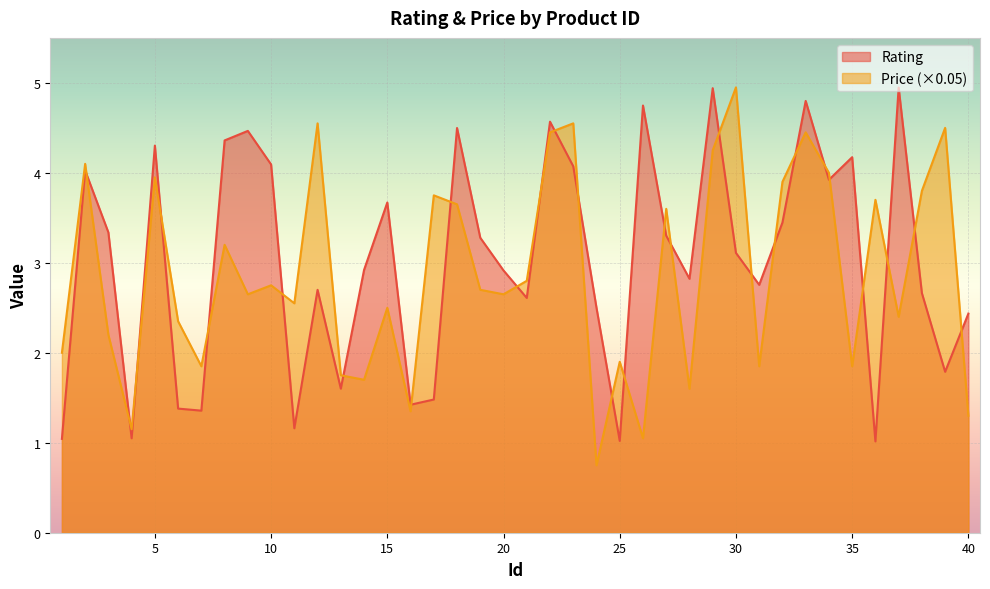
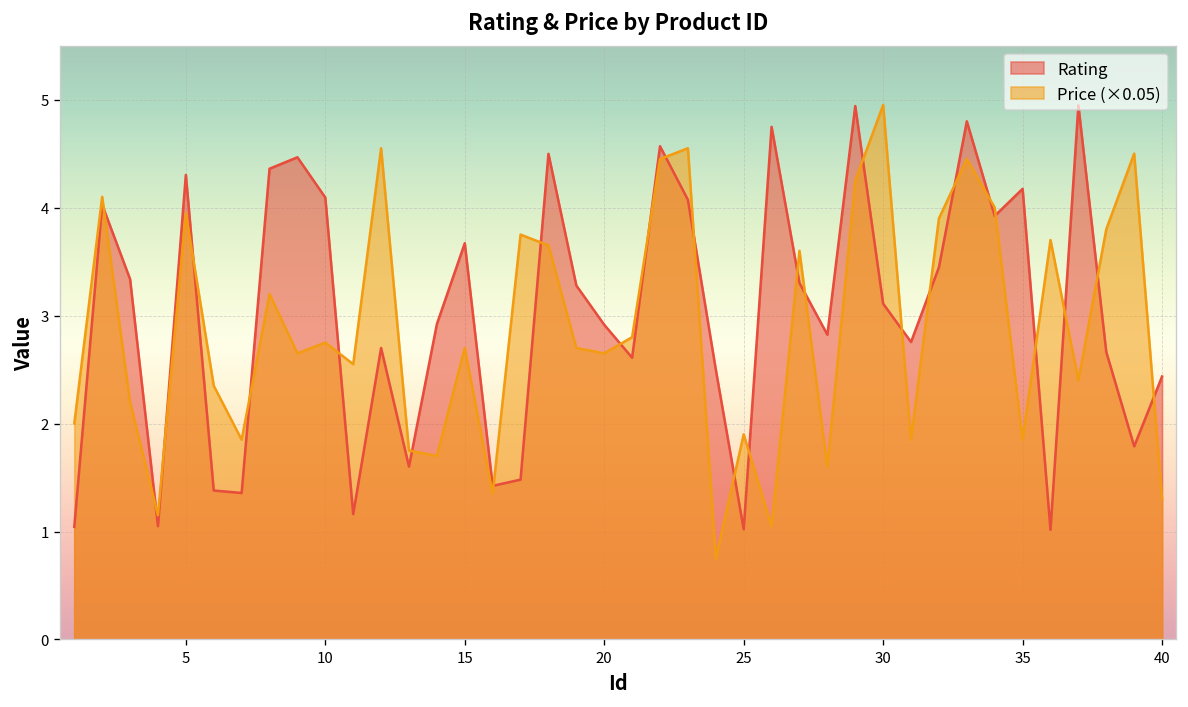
  {
    "Rating": {
      "5": 4.3,
      "10": 4.1,
      "15": 3.7,
      "20": 2.9,
      "25": 1.0,
      "30": 3.1,
      "35": 4.2,
      "40": 2.4
    },
    "Price (×0.05)": {
      "5": 4.0,
      "10": 2.8,
-     "15": 2.5,
+     "15": 2.7,
      "20": 2.7,
      "25": 1.9,
      "30": 5.0,
      "35": 1.9,
      "40": 1.3
    }
  }
